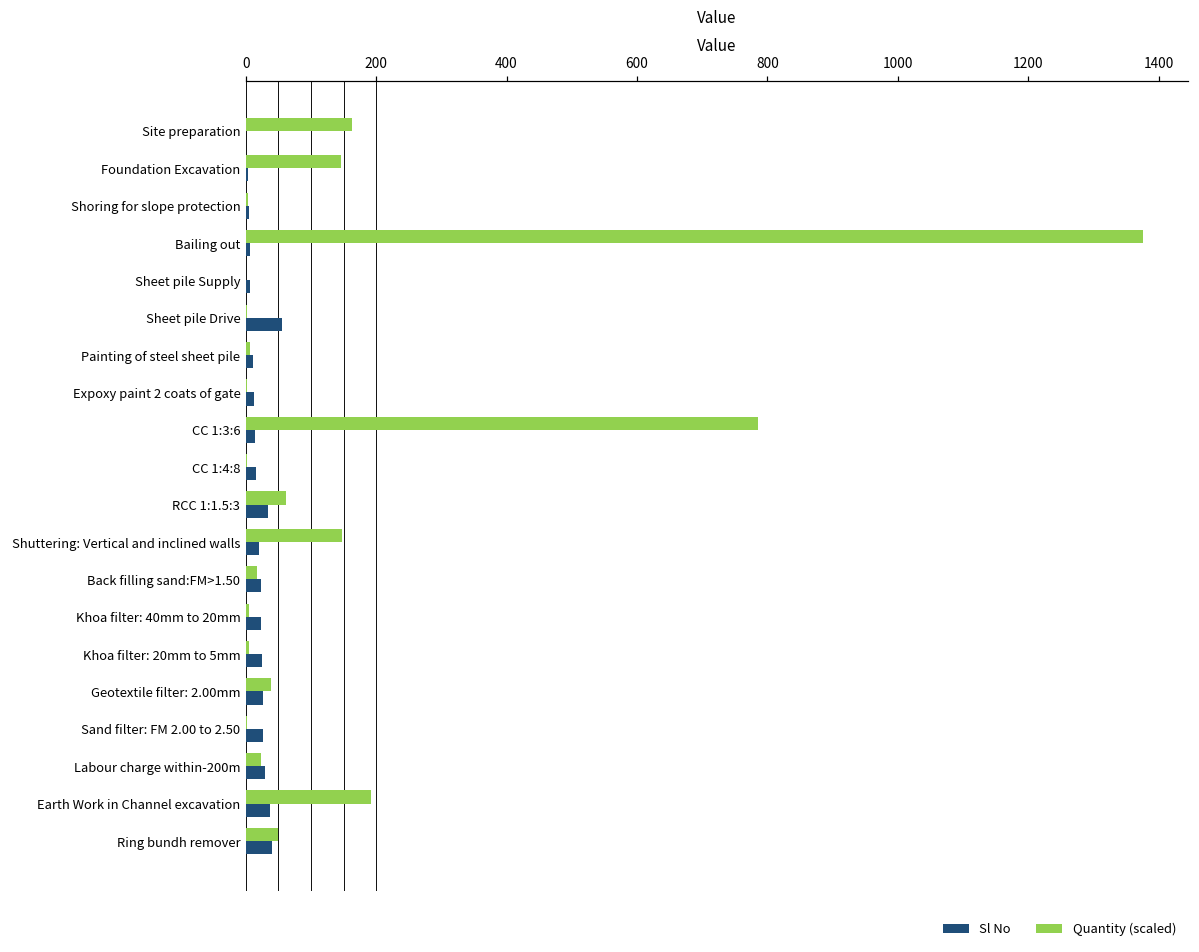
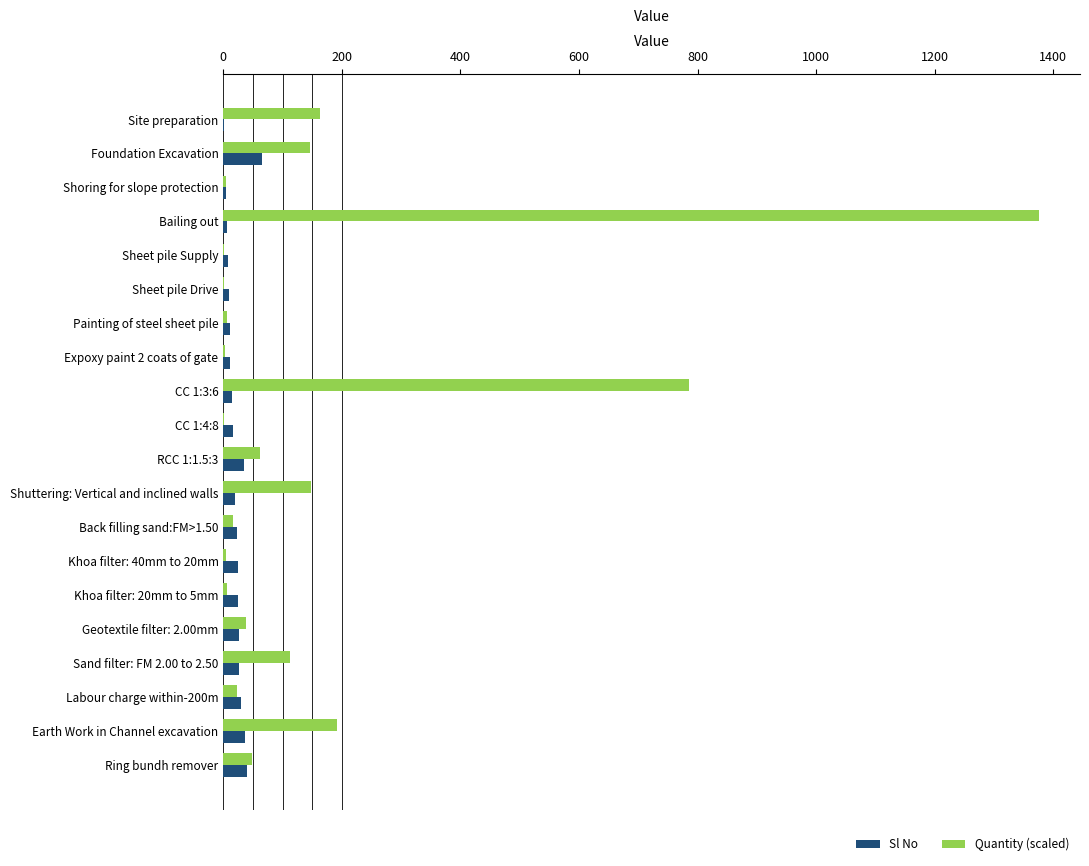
  {
    "Sl No": {
-     "Foundation Excavation": 0,
+     "Foundation Excavation": 70,
      "Shoring for slope protection": 10,
      "Bailing out": 10,
      "Sheet pile Supply": 10,
-     "Sheet pile Drive": 60,
+     "Sheet pile Drive": 10,
      "Painting of steel sheet pile": 10,
      "Expoxy paint 2 coats of gate": 10,
      "CC 1:3:6": 20,
      "CC 1:4:8": 20,
      "RCC 1:1.5:3": 30,
      "Shuttering: Vertical and inclined walls": 20,
      "Back filling sand:FM>1.50": 20,
      "Khoa filter: 40mm to 20mm": 20,
      "Khoa filter: 20mm to 5mm": 30,
      "Geotextile filter: 2.00mm": 30,
      "Sand filter: FM 2.00 to 2.50": 30,
      "Labour charge within-200m": 30,
      "Earth Work in Channel excavation": 40,
      "Ring bundh remover": 40
    },
    "Quantity (scaled)": {
      "Site preparation": 160,
      "Foundation Excavation": 150,
      "Shoring for slope protection": 0,
      "Bailing out": 1380,
      "Painting of steel sheet pile": 10,
      "CC 1:3:6": 790,
      "RCC 1:1.5:3": 60,
      "Shuttering: Vertical and inclined walls": 150,
      "Back filling sand:FM>1.50": 20,
      "Khoa filter: 40mm to 20mm": 0,
      "Khoa filter: 20mm to 5mm": 10,
      "Geotextile filter: 2.00mm": 40,
-     "Sand filter: FM 2.00 to 2.50": 0,
+     "Sand filter: FM 2.00 to 2.50": 110,
      "Labour charge within-200m": 20,
      "Earth Work in Channel excavation": 190,
      "Ring bundh remover": 50
    }
  }
